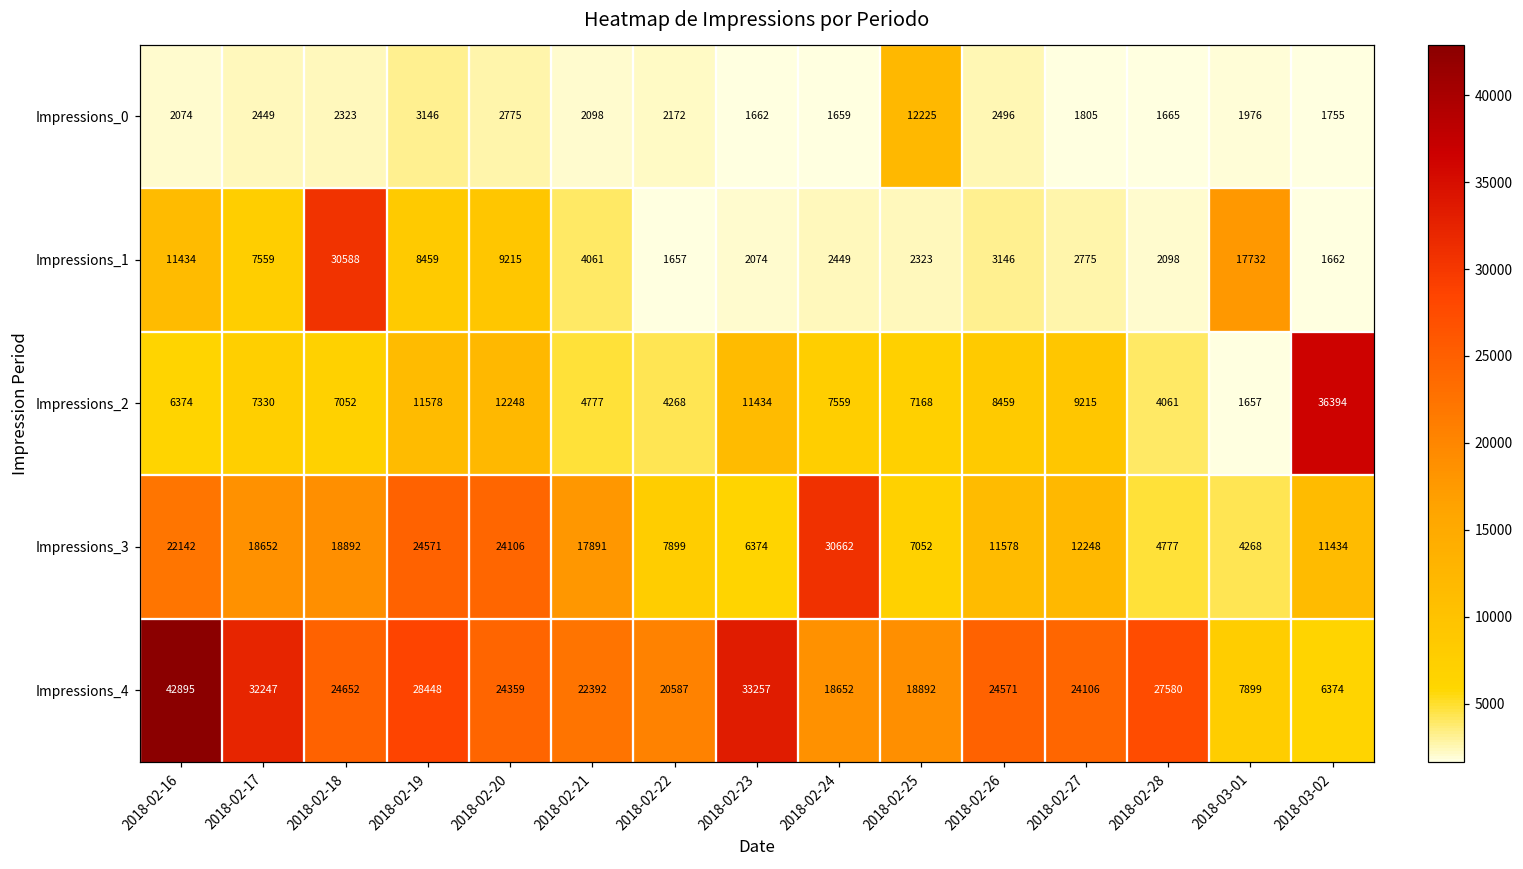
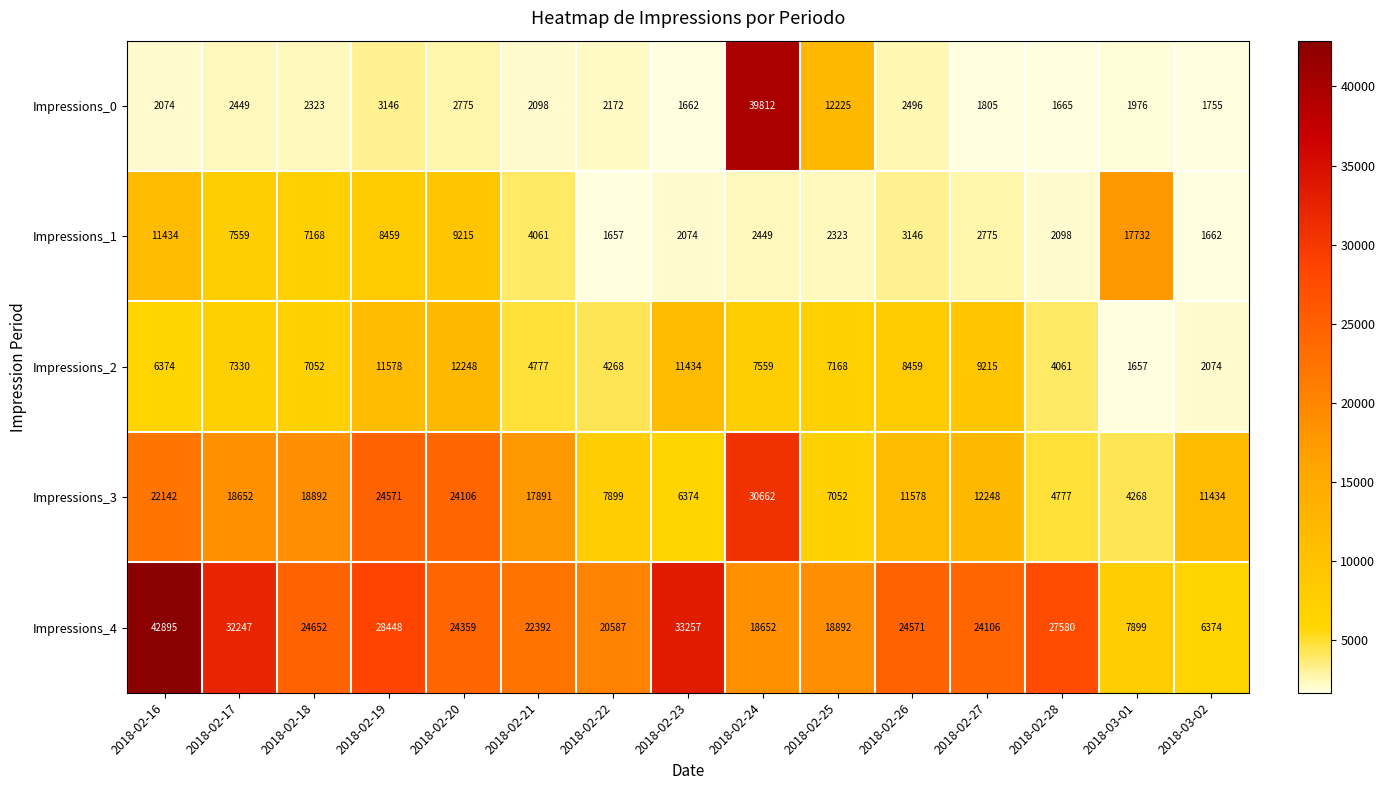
  {
    "Impressions_0": {
      "2018-02-16": 2074,
      "2018-02-17": 2449,
      "2018-02-18": 2323,
      "2018-02-19": 3146,
      "2018-02-20": 2775,
      "2018-02-21": 2098,
      "2018-02-22": 2172,
      "2018-02-23": 1662,
-     "2018-02-24": 1659,
+     "2018-02-24": 39812,
      "2018-02-25": 12225,
      "2018-02-26": 2496,
      "2018-02-27": 1805,
      "2018-02-28": 1665,
      "2018-03-01": 1976,
      "2018-03-02": 1755
    },
    "Impressions_1": {
      "2018-02-16": 11434,
      "2018-02-17": 7559,
-     "2018-02-18": 30588,
+     "2018-02-18": 7168,
      "2018-02-19": 8459,
      "2018-02-20": 9215,
      "2018-02-21": 4061,
      "2018-02-22": 1657,
      "2018-02-23": 2074,
      "2018-02-24": 2449,
      "2018-02-25": 2323,
      "2018-02-26": 3146,
      "2018-02-27": 2775,
      "2018-02-28": 2098,
      "2018-03-01": 17732,
      "2018-03-02": 1662
    },
    "Impressions_2": {
      "2018-02-16": 6374,
      "2018-02-17": 7330,
      "2018-02-18": 7052,
      "2018-02-19": 11578,
      "2018-02-20": 12248,
      "2018-02-21": 4777,
      "2018-02-22": 4268,
      "2018-02-23": 11434,
      "2018-02-24": 7559,
      "2018-02-25": 7168,
      "2018-02-26": 8459,
      "2018-02-27": 9215,
      "2018-02-28": 4061,
      "2018-03-01": 1657,
-     "2018-03-02": 36394
+     "2018-03-02": 2074
    },
    "Impressions_3": {
      "2018-02-16": 22142,
      "2018-02-17": 18652,
      "2018-02-18": 18892,
      "2018-02-19": 24571,
      "2018-02-20": 24106,
      "2018-02-21": 17891,
      "2018-02-22": 7899,
      "2018-02-23": 6374,
      "2018-02-24": 30662,
      "2018-02-25": 7052,
      "2018-02-26": 11578,
      "2018-02-27": 12248,
      "2018-02-28": 4777,
      "2018-03-01": 4268,
      "2018-03-02": 11434
    },
    "Impressions_4": {
      "2018-02-16": 42895,
      "2018-02-17": 32247,
      "2018-02-18": 24652,
      "2018-02-19": 28448,
      "2018-02-20": 24359,
      "2018-02-21": 22392,
      "2018-02-22": 20587,
      "2018-02-23": 33257,
      "2018-02-24": 18652,
      "2018-02-25": 18892,
      "2018-02-26": 24571,
      "2018-02-27": 24106,
      "2018-02-28": 27580,
      "2018-03-01": 7899,
      "2018-03-02": 6374
    }
  }
